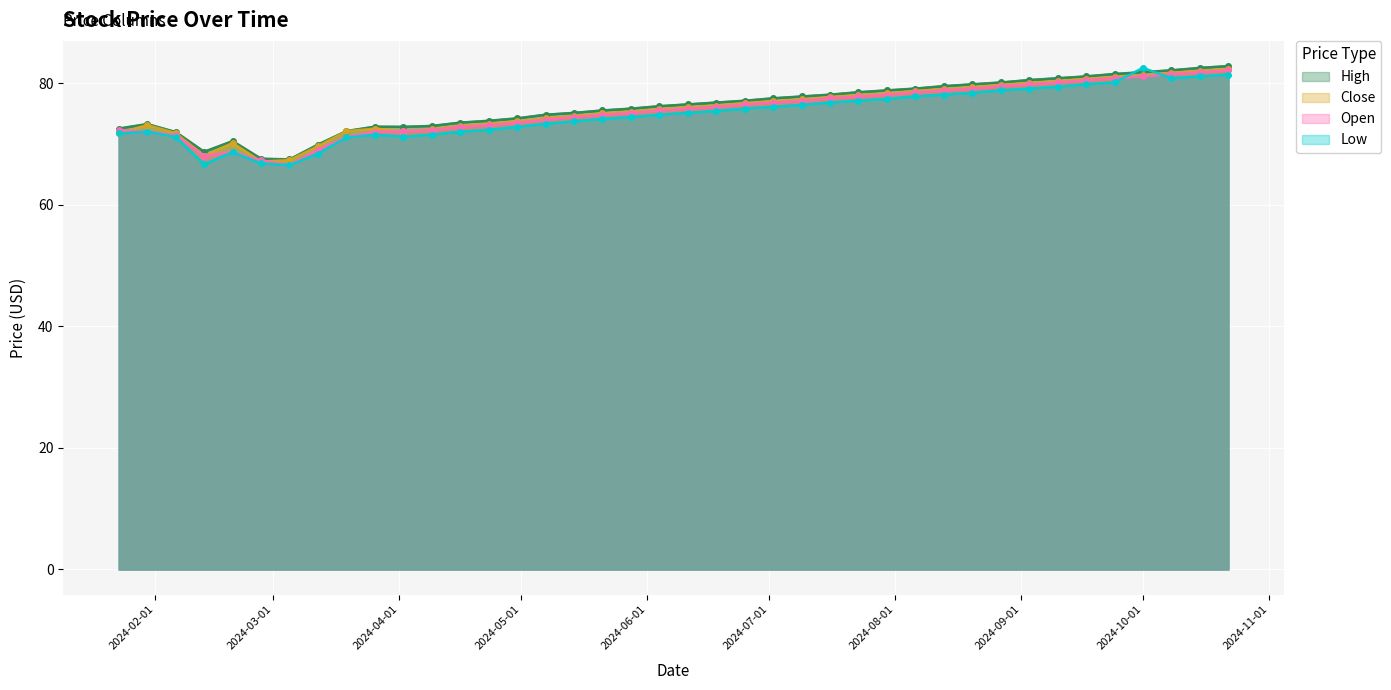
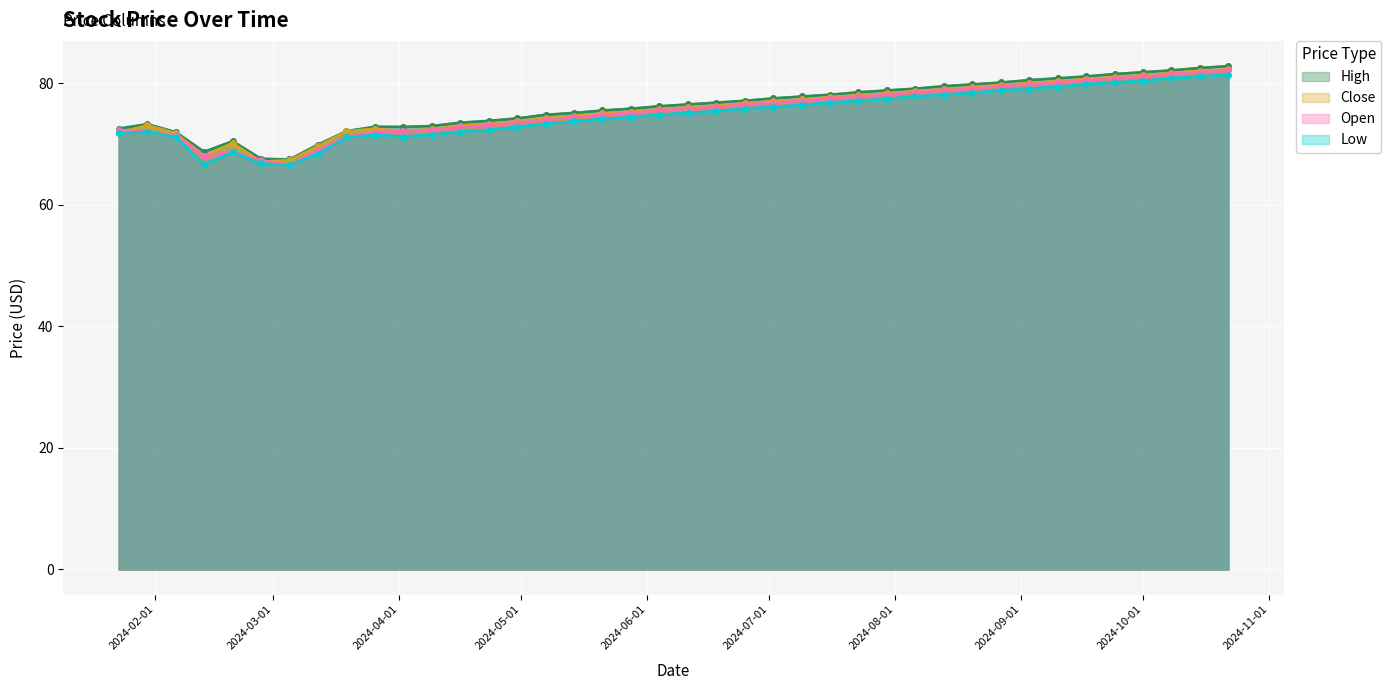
  {
    "High": {
      "2024-10-01": 82
    },
    "Low": {
-     "2024-10-01": 83
+     "2024-10-01": 80
    }
  }
